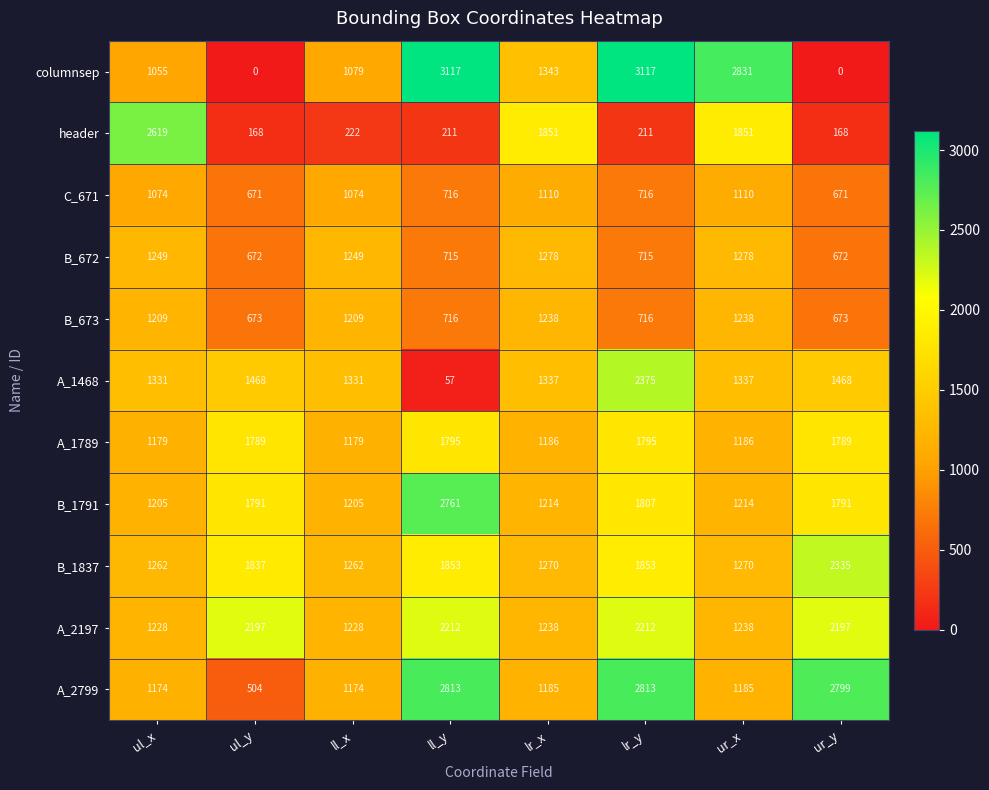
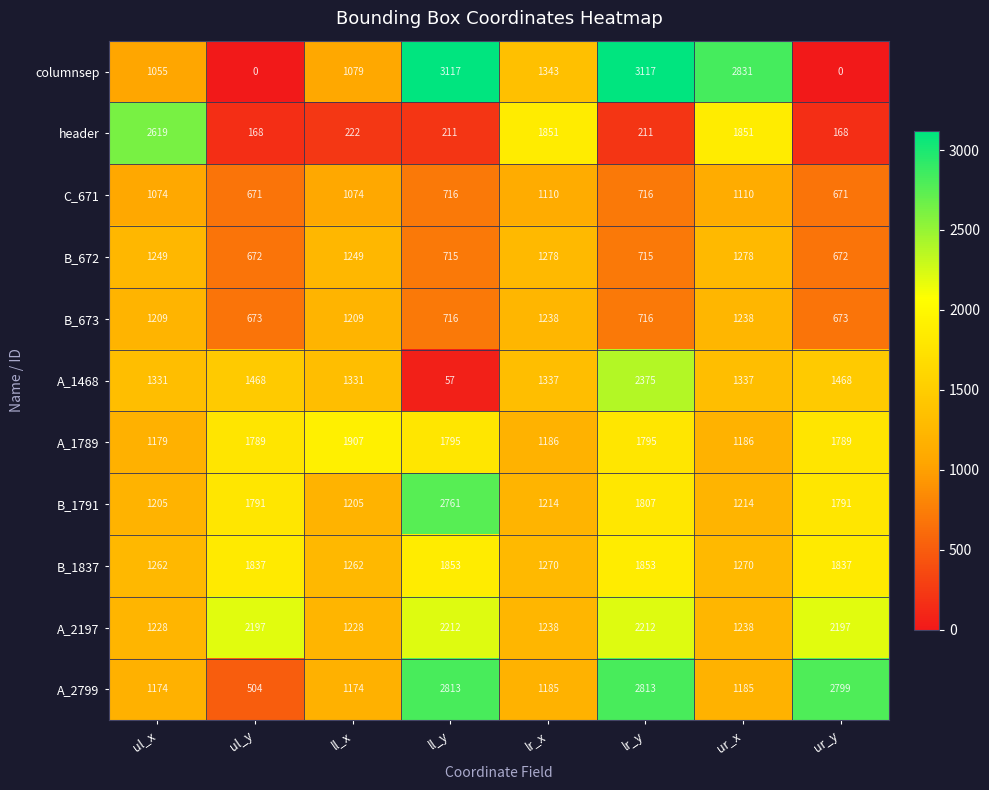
  {
    "columnsep": {
      "ul_x": 1055,
      "ul_y": 0,
      "ll_x": 1079,
      "ll_y": 3117,
      "lr_x": 1343,
      "lr_y": 3117,
      "ur_x": 2831,
      "ur_y": 0
    },
    "header": {
      "ul_x": 2619,
      "ul_y": 168,
      "ll_x": 222,
      "ll_y": 211,
      "lr_x": 1851,
      "lr_y": 211,
      "ur_x": 1851,
      "ur_y": 168
    },
    "C_671": {
      "ul_x": 1074,
      "ul_y": 671,
      "ll_x": 1074,
      "ll_y": 716,
      "lr_x": 1110,
      "lr_y": 716,
      "ur_x": 1110,
      "ur_y": 671
    },
    "B_672": {
      "ul_x": 1249,
      "ul_y": 672,
      "ll_x": 1249,
      "ll_y": 715,
      "lr_x": 1278,
      "lr_y": 715,
      "ur_x": 1278,
      "ur_y": 672
    },
    "B_673": {
      "ul_x": 1209,
      "ul_y": 673,
      "ll_x": 1209,
      "ll_y": 716,
      "lr_x": 1238,
      "lr_y": 716,
      "ur_x": 1238,
      "ur_y": 673
    },
    "A_1468": {
      "ul_x": 1331,
      "ul_y": 1468,
      "ll_x": 1331,
      "ll_y": 57,
      "lr_x": 1337,
      "lr_y": 2375,
      "ur_x": 1337,
      "ur_y": 1468
    },
    "A_1789": {
      "ul_x": 1179,
      "ul_y": 1789,
-     "ll_x": 1179,
+     "ll_x": 1907,
      "ll_y": 1795,
      "lr_x": 1186,
      "lr_y": 1795,
      "ur_x": 1186,
      "ur_y": 1789
    },
    "B_1791": {
      "ul_x": 1205,
      "ul_y": 1791,
      "ll_x": 1205,
      "ll_y": 2761,
      "lr_x": 1214,
      "lr_y": 1807,
      "ur_x": 1214,
      "ur_y": 1791
    },
    "B_1837": {
      "ul_x": 1262,
      "ul_y": 1837,
      "ll_x": 1262,
      "ll_y": 1853,
      "lr_x": 1270,
      "lr_y": 1853,
      "ur_x": 1270,
-     "ur_y": 2335
+     "ur_y": 1837
    },
    "A_2197": {
      "ul_x": 1228,
      "ul_y": 2197,
      "ll_x": 1228,
      "ll_y": 2212,
      "lr_x": 1238,
      "lr_y": 2212,
      "ur_x": 1238,
      "ur_y": 2197
    },
    "A_2799": {
      "ul_x": 1174,
      "ul_y": 504,
      "ll_x": 1174,
      "ll_y": 2813,
      "lr_x": 1185,
      "lr_y": 2813,
      "ur_x": 1185,
      "ur_y": 2799
    }
  }
